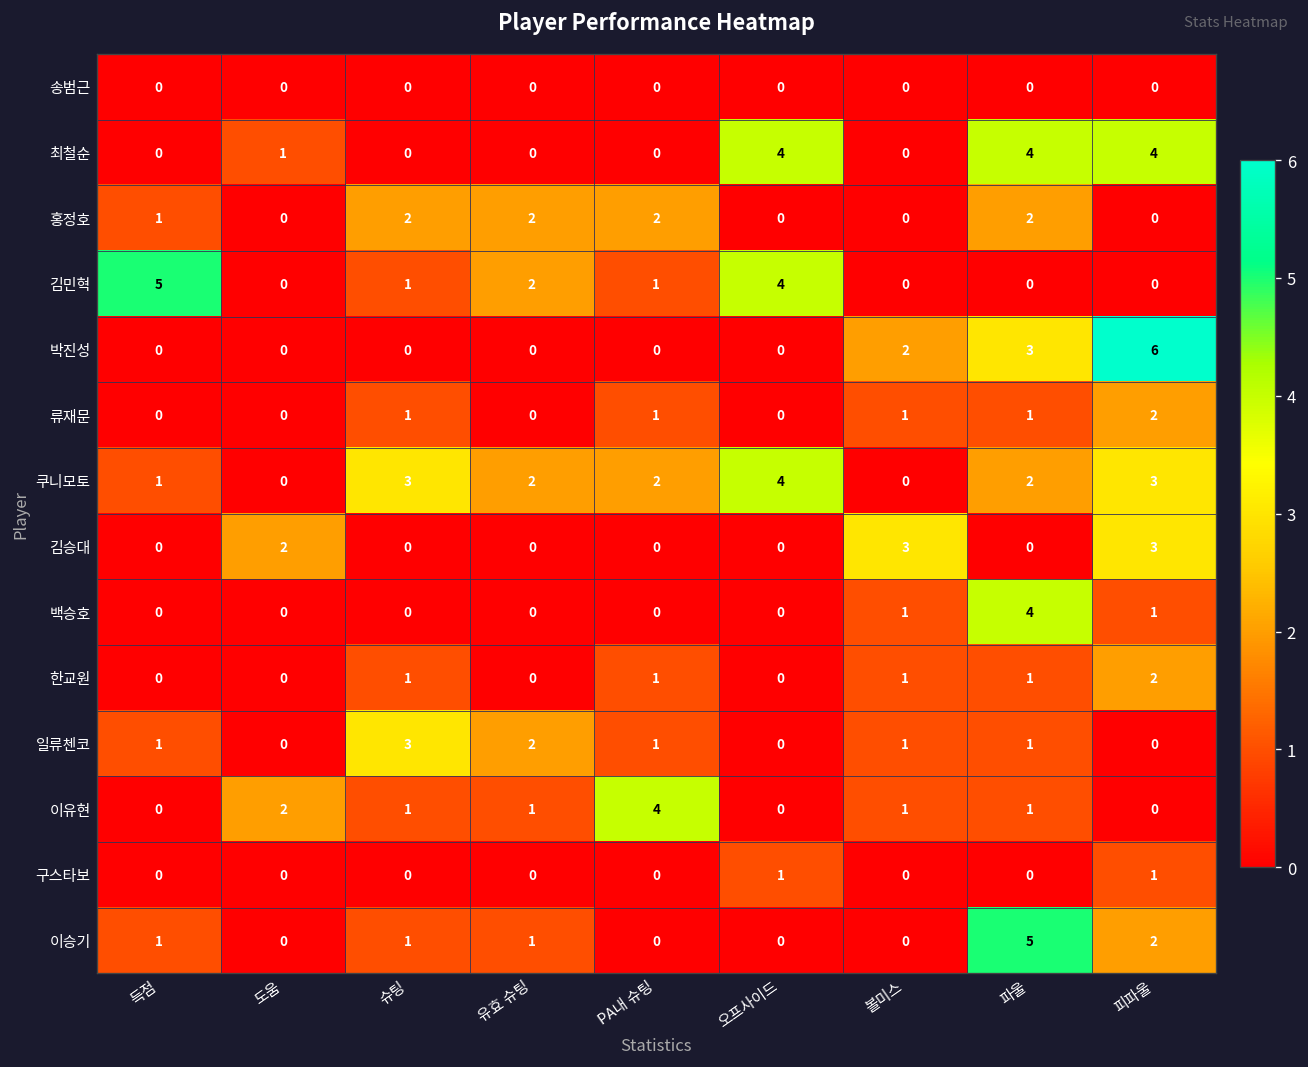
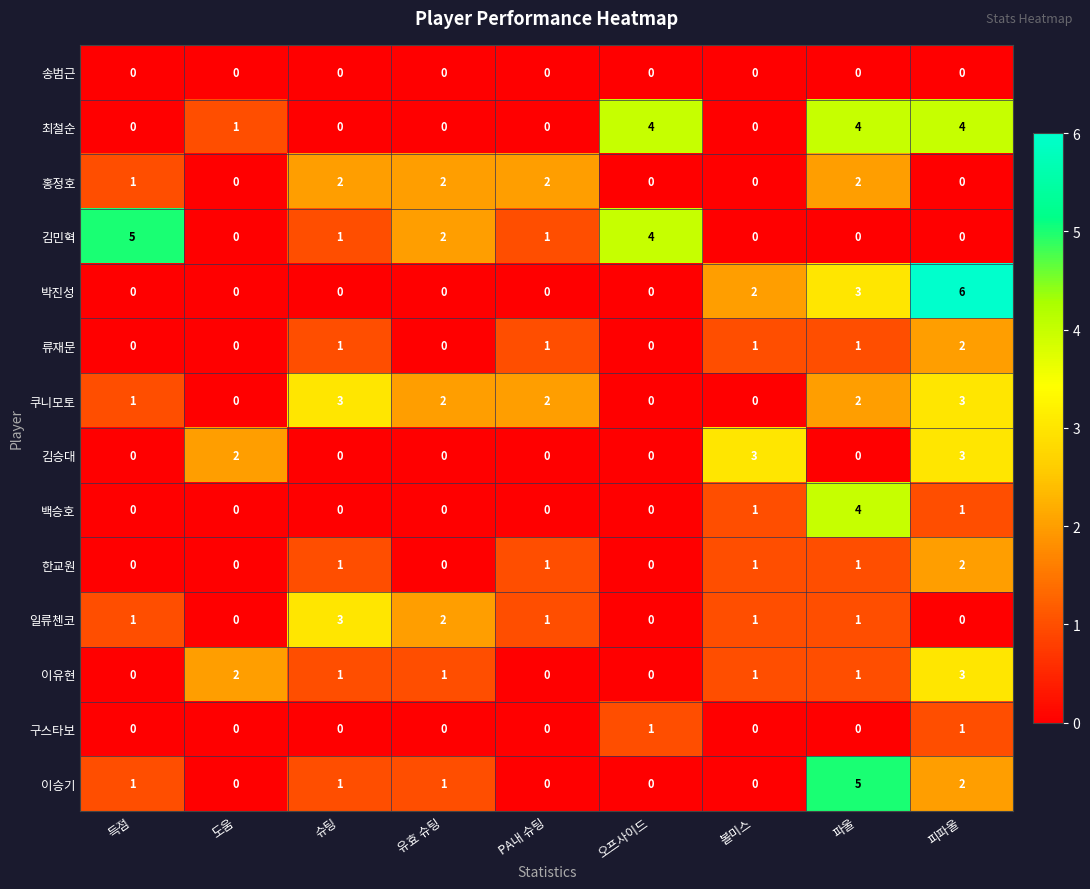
  {
    "송범근": {
      "득점": 0,
      "도움": 0,
      "슈팅": 0,
      "유효 슈팅": 0,
      "PA내 슈팅": 0,
      "오프사이드": 0,
      "볼미스": 0,
      "파울": 0,
      "피파울": 0
    },
    "최철순": {
      "득점": 0,
      "도움": 1,
      "슈팅": 0,
      "유효 슈팅": 0,
      "PA내 슈팅": 0,
      "오프사이드": 4,
      "볼미스": 0,
      "파울": 4,
      "피파울": 4
    },
    "홍정호": {
      "득점": 1,
      "도움": 0,
      "슈팅": 2,
      "유효 슈팅": 2,
      "PA내 슈팅": 2,
      "오프사이드": 0,
      "볼미스": 0,
      "파울": 2,
      "피파울": 0
    },
    "김민혁": {
      "득점": 5,
      "도움": 0,
      "슈팅": 1,
      "유효 슈팅": 2,
      "PA내 슈팅": 1,
      "오프사이드": 4,
      "볼미스": 0,
      "파울": 0,
      "피파울": 0
    },
    "박진성": {
      "득점": 0,
      "도움": 0,
      "슈팅": 0,
      "유효 슈팅": 0,
      "PA내 슈팅": 0,
      "오프사이드": 0,
      "볼미스": 2,
      "파울": 3,
      "피파울": 6
    },
    "류재문": {
      "득점": 0,
      "도움": 0,
      "슈팅": 1,
      "유효 슈팅": 0,
      "PA내 슈팅": 1,
      "오프사이드": 0,
      "볼미스": 1,
      "파울": 1,
      "피파울": 2
    },
    "쿠니모토": {
      "득점": 1,
      "도움": 0,
      "슈팅": 3,
      "유효 슈팅": 2,
      "PA내 슈팅": 2,
-     "오프사이드": 4,
+     "오프사이드": 0,
      "볼미스": 0,
      "파울": 2,
      "피파울": 3
    },
    "김승대": {
      "득점": 0,
      "도움": 2,
      "슈팅": 0,
      "유효 슈팅": 0,
      "PA내 슈팅": 0,
      "오프사이드": 0,
      "볼미스": 3,
      "파울": 0,
      "피파울": 3
    },
    "백승호": {
      "득점": 0,
      "도움": 0,
      "슈팅": 0,
      "유효 슈팅": 0,
      "PA내 슈팅": 0,
      "오프사이드": 0,
      "볼미스": 1,
      "파울": 4,
      "피파울": 1
    },
    "한교원": {
      "득점": 0,
      "도움": 0,
      "슈팅": 1,
      "유효 슈팅": 0,
      "PA내 슈팅": 1,
      "오프사이드": 0,
      "볼미스": 1,
      "파울": 1,
      "피파울": 2
    },
    "일류첸코": {
      "득점": 1,
      "도움": 0,
      "슈팅": 3,
      "유효 슈팅": 2,
      "PA내 슈팅": 1,
      "오프사이드": 0,
      "볼미스": 1,
      "파울": 1,
      "피파울": 0
    },
    "이유현": {
      "득점": 0,
      "도움": 2,
      "슈팅": 1,
      "유효 슈팅": 1,
-     "PA내 슈팅": 4,
+     "PA내 슈팅": 0,
      "오프사이드": 0,
      "볼미스": 1,
      "파울": 1,
-     "피파울": 0
+     "피파울": 3
    },
    "구스타보": {
      "득점": 0,
      "도움": 0,
      "슈팅": 0,
      "유효 슈팅": 0,
      "PA내 슈팅": 0,
      "오프사이드": 1,
      "볼미스": 0,
      "파울": 0,
      "피파울": 1
    },
    "이승기": {
      "득점": 1,
      "도움": 0,
      "슈팅": 1,
      "유효 슈팅": 1,
      "PA내 슈팅": 0,
      "오프사이드": 0,
      "볼미스": 0,
      "파울": 5,
      "피파울": 2
    }
  }
